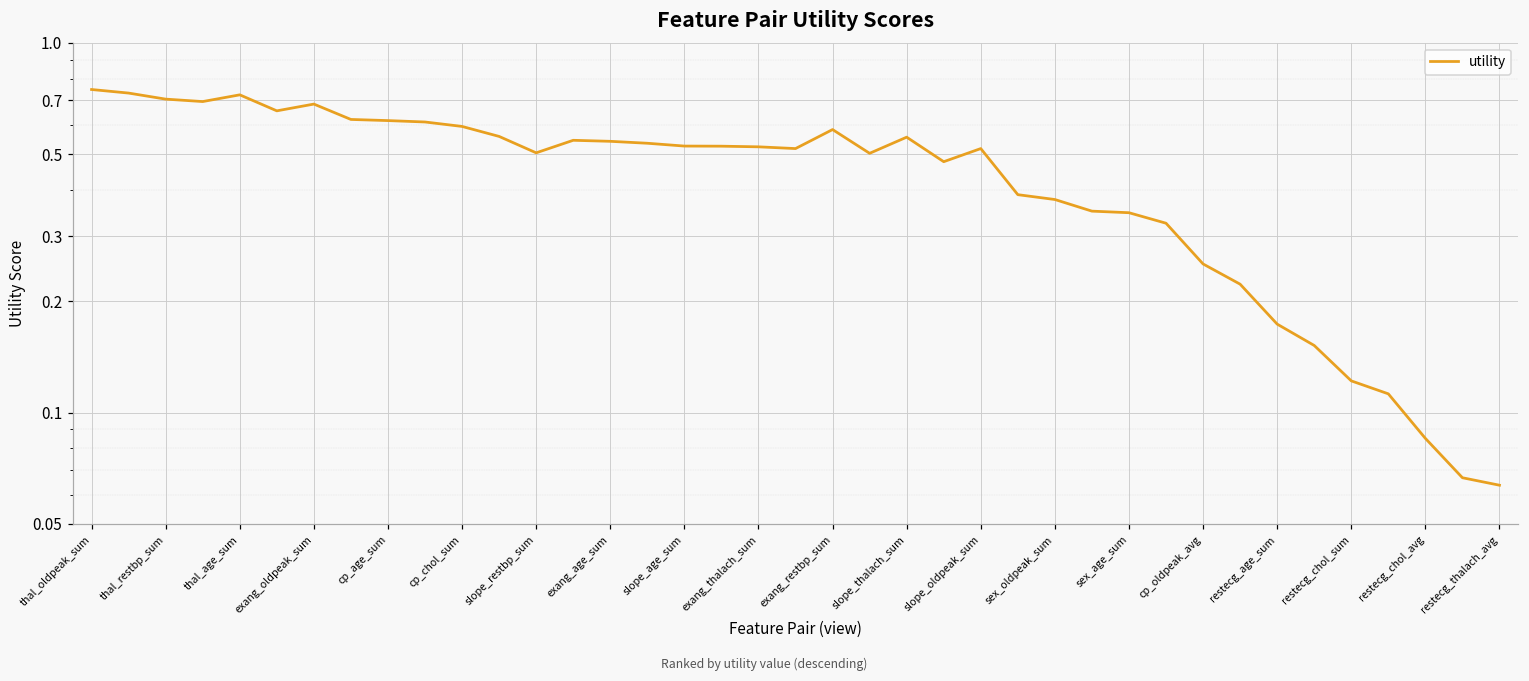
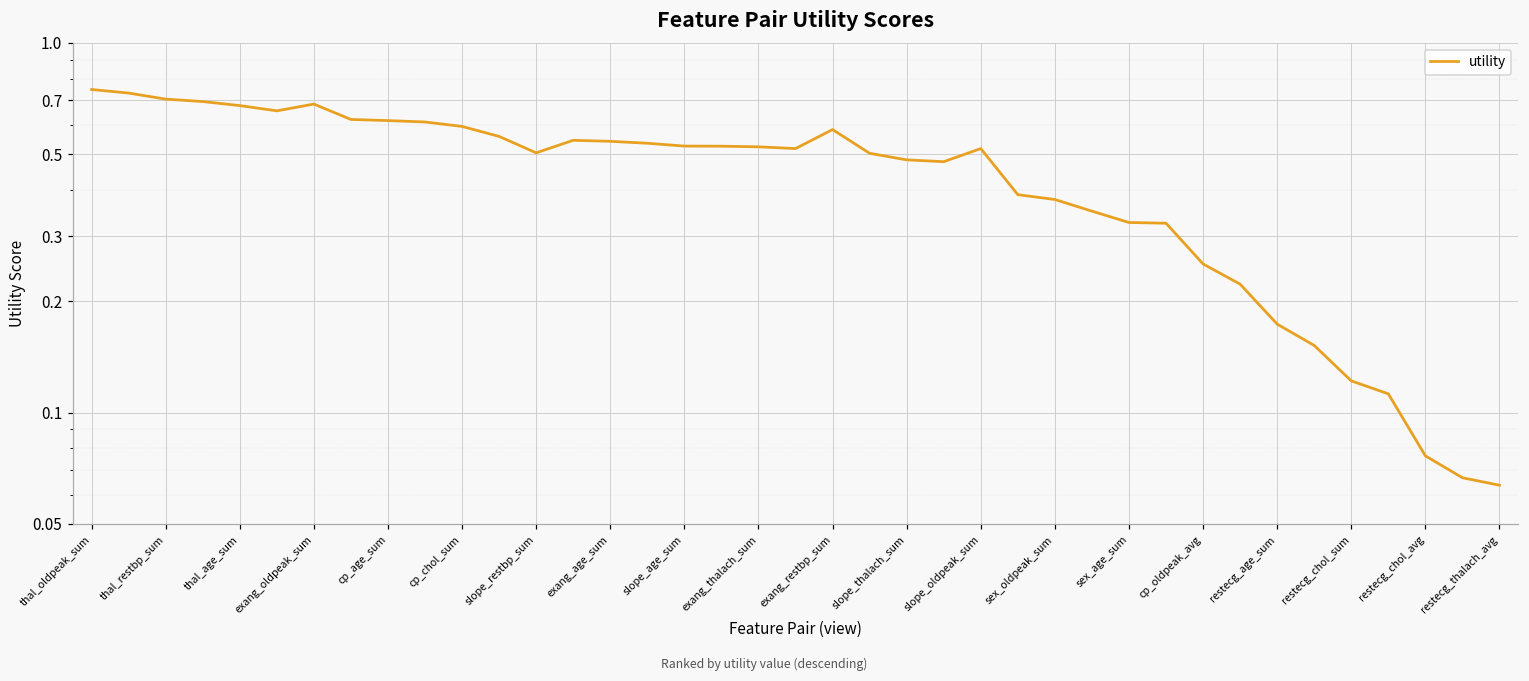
  {
    "thal_oldpeak_sum": 0.75,
    "thal_restbp_sum": 0.70,
-   "thal_age_sum": 0.72,
+   "thal_age_sum": 0.68,
    "exang_oldpeak_sum": 0.68,
    "cp_age_sum": 0.62,
    "cp_chol_sum": 0.59,
    "slope_restbp_sum": 0.50,
    "exang_age_sum": 0.54,
    "slope_age_sum": 0.53,
    "exang_thalach_sum": 0.52,
    "exang_restbp_sum": 0.58,
-   "slope_thalach_sum": 0.56,
+   "slope_thalach_sum": 0.48,
    "slope_oldpeak_sum": 0.52,
    "sex_oldpeak_sum": 0.38,
-   "sex_age_sum": 0.35,
+   "sex_age_sum": 0.33,
    "cp_oldpeak_avg": 0.25,
    "restecg_age_sum": 0.17,
    "restecg_chol_sum": 0.122,
-   "restecg_chol_avg": 0.085,
+   "restecg_chol_avg": 0.076,
    "restecg_thalach_avg": 0.064
  }
